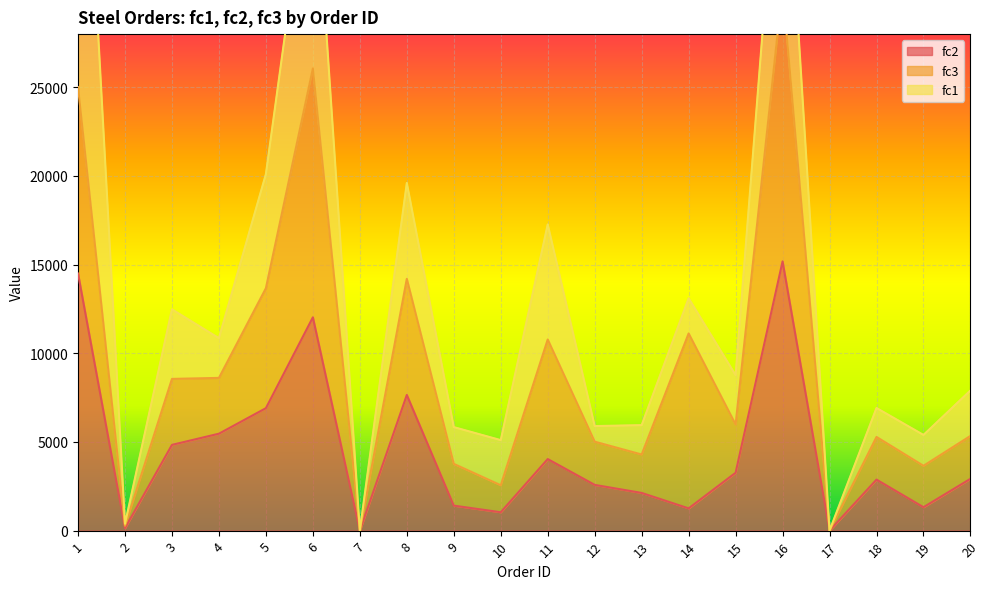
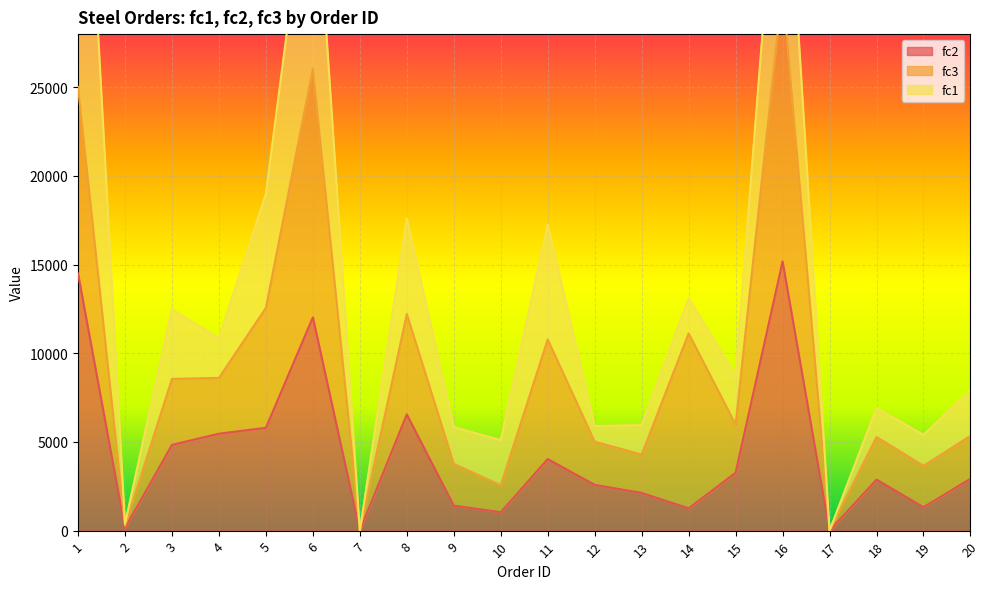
  {
    "fc2": {
      "1": 14500,
      "3": 4800,
      "4": 5500,
-     "5": 6900,
+     "5": 5800,
      "6": 12000,
-     "8": 7700,
+     "8": 6600,
      "9": 1400,
      "10": 1000,
      "11": 4000,
      "12": 2600,
      "13": 2100,
      "14": 1300,
      "15": 3300,
      "16": 15200,
      "18": 2900,
      "19": 1300,
      "20": 2900
    },
    "fc3": {
      "1": 10500,
      "3": 3700,
      "4": 3100,
      "5": 6800,
      "6": 14000,
-     "8": 6500,
+     "8": 5700,
      "9": 2400,
      "10": 1500,
      "11": 6700,
      "12": 2400,
      "13": 2200,
      "14": 9900,
      "15": 2700,
      "18": 2400,
      "19": 2300,
      "20": 2400
    },
    "fc1": {
      "3": 3900,
      "4": 2200,
      "5": 6400,
      "8": 5400,
      "9": 2100,
      "10": 2500,
      "11": 6500,
      "12": 900,
      "13": 1700,
      "14": 2000,
      "15": 2800,
      "18": 1600,
      "19": 1700,
      "20": 2600
    }
  }
